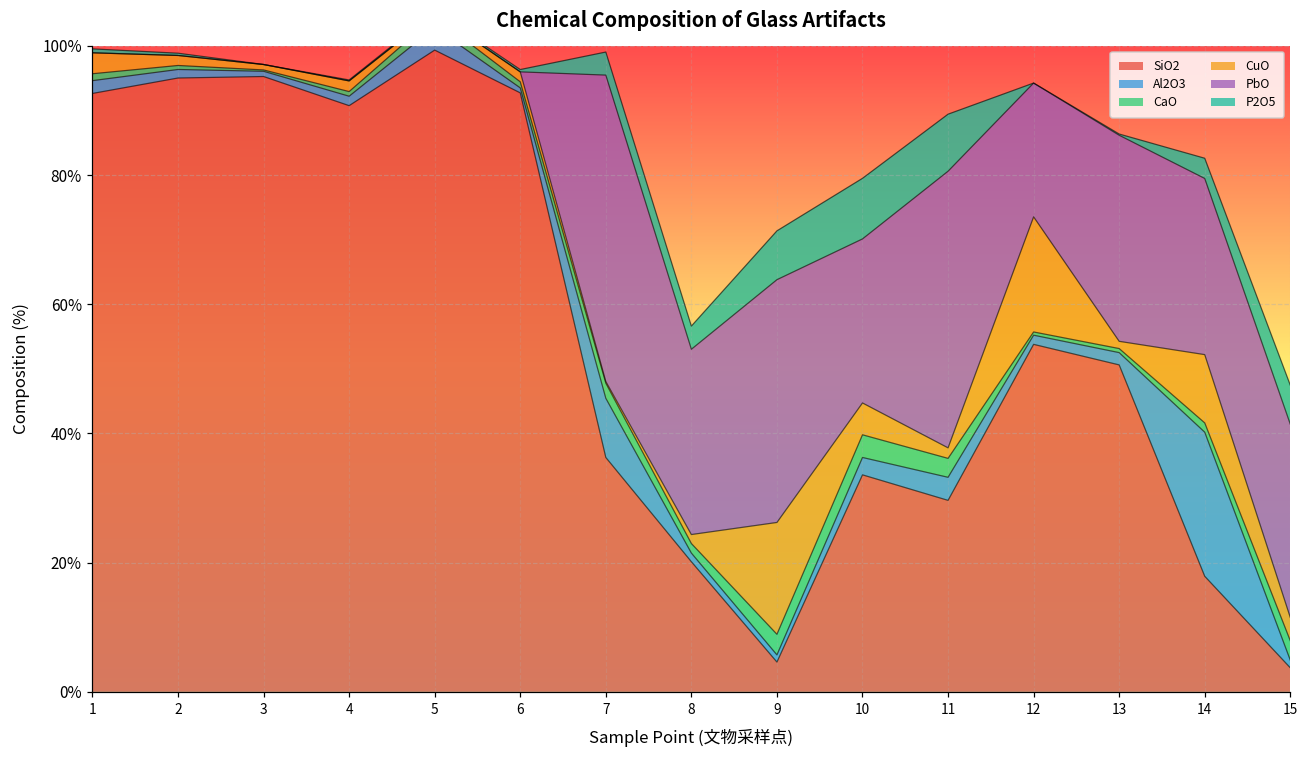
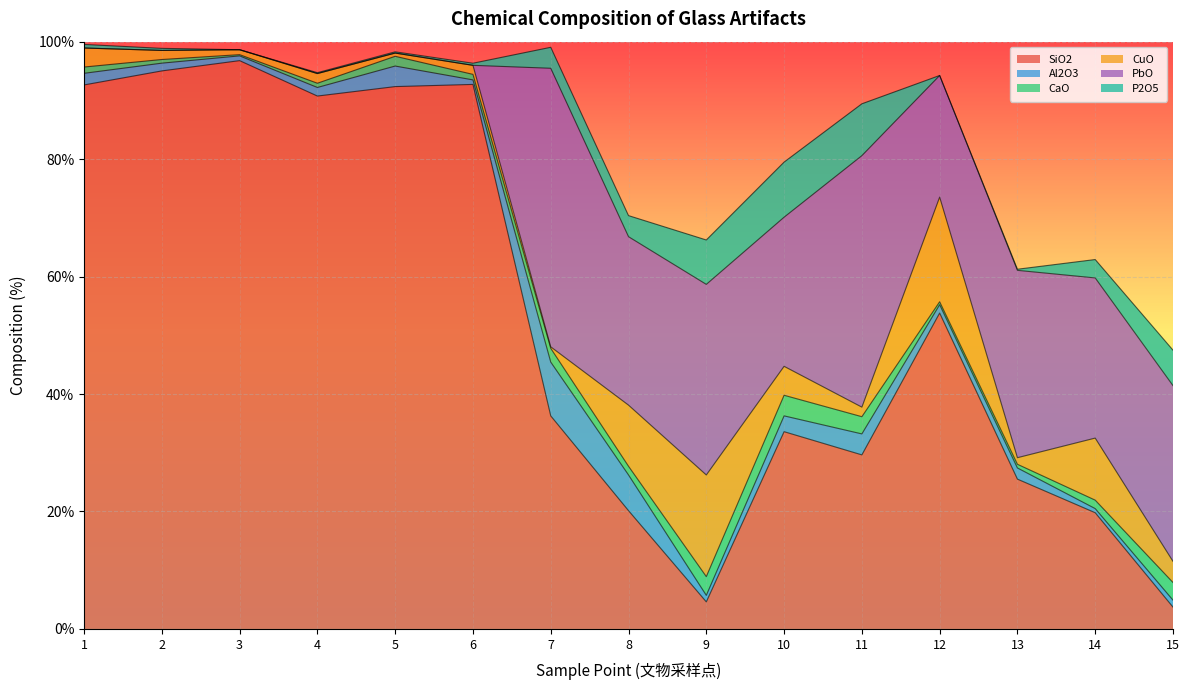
  {
    "SiO2": {
      "1": "93%",
      "2": "95%",
-     "3": "95%",
+     "3": "97%",
      "4": "91%",
-     "5": "99%",
+     "5": "92%",
      "6": "93%",
      "7": "36%",
      "8": "20%",
      "9": "5%",
      "10": "34%",
      "11": "30%",
      "12": "54%",
-     "13": "51%",
-     "14": "18%",
+     "13": "26%",
+     "14": "20%",
      "15": "4%"
    },
    "Al2O3": {
      "1": "2%",
      "2": "1%",
      "4": "1%",
      "6": "1%",
      "7": "9%",
-     "8": "1%",
+     "8": "6%",
      "9": "1%",
      "10": "3%",
      "11": "4%",
      "12": "1%",
      "13": "2%",
-     "14": "22%",
+     "14": "1%",
      "15": "1%"
    },
    "CuO": {
-     "8": "1%",
+     "8": "10%",
      "9": "17%",
      "10": "5%",
      "11": "2%",
      "12": "18%",
      "13": "1%",
      "14": "11%",
      "15": "4%"
    },
    "PbO": {
      "7": "47%",
      "8": "29%",
-     "9": "38%",
+     "9": "32%",
      "10": "25%",
      "11": "43%",
      "14": "27%",
      "15": "30%"
    }
  }
